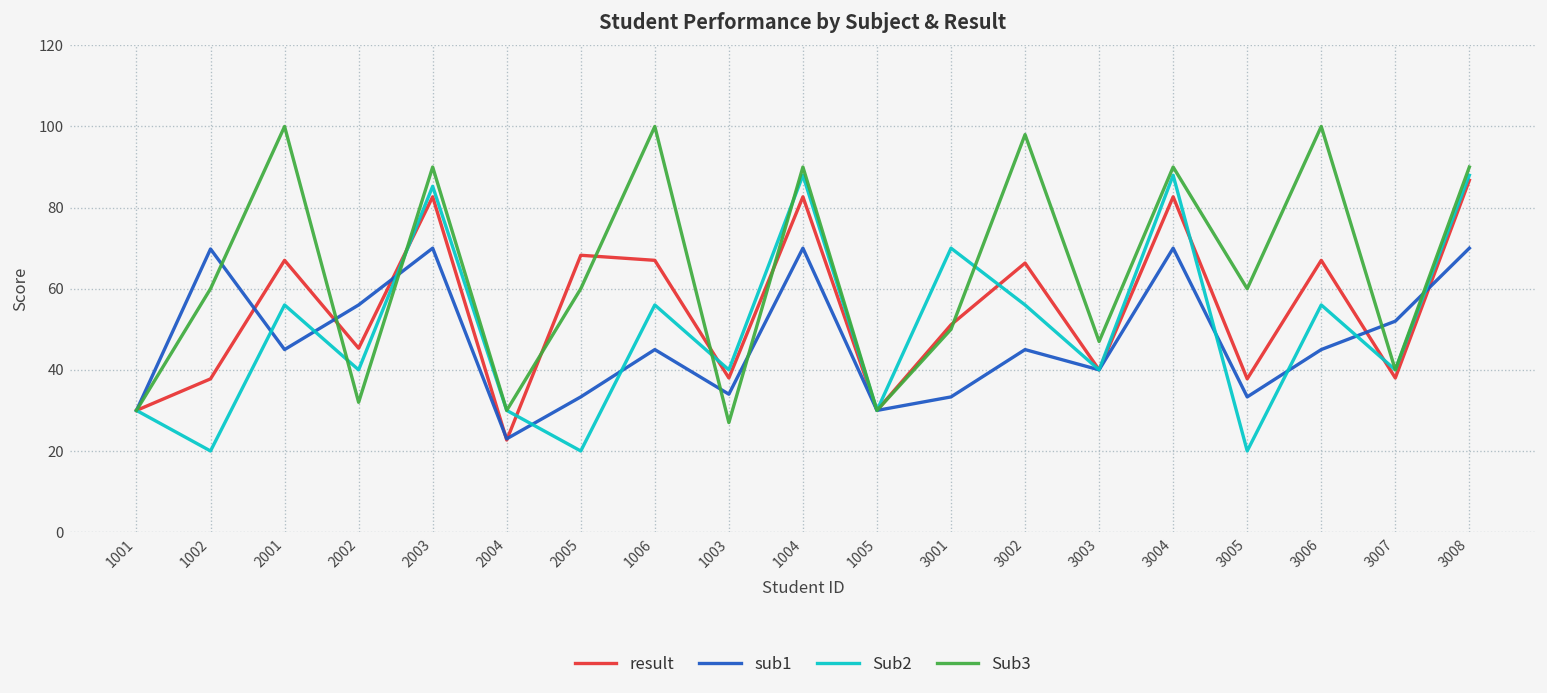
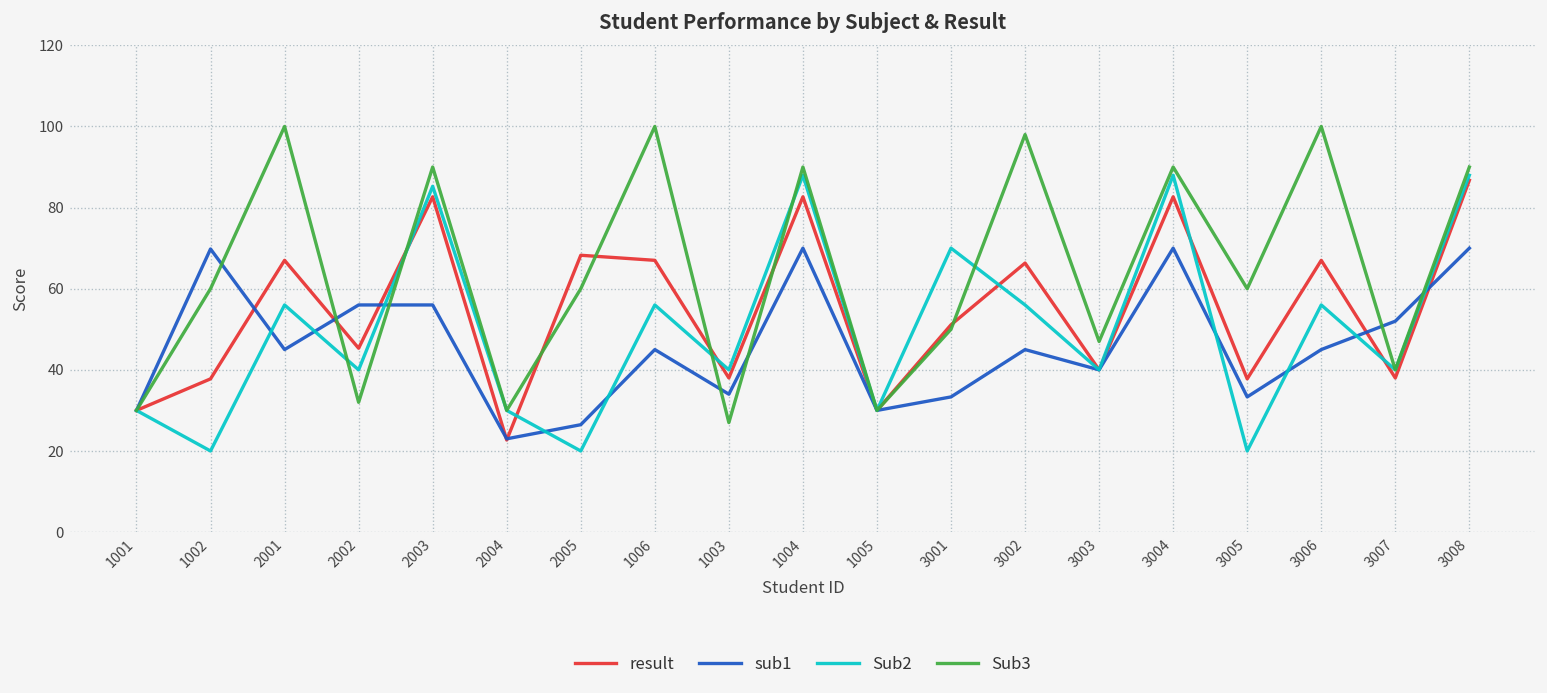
  {
    "result": {
      "1002": 38,
      "2001": 67,
      "2002": 45,
      "2003": 83,
      "2005": 68,
      "1006": 67,
      "1003": 38,
      "1004": 83,
      "3001": 51,
      "3002": 66,
      "3004": 83,
      "3005": 38,
      "3006": 67,
      "3007": 38,
      "3008": 87
    },
    "sub1": {
      "1002": 70,
      "2001": 45,
      "2002": 56,
-     "2003": 70,
-     "2005": 33,
+     "2003": 56,
+     "2005": 26,
      "1006": 45,
      "1003": 34,
      "1004": 70,
      "3001": 33,
      "3002": 45,
      "3004": 70,
      "3005": 33,
      "3006": 45,
      "3007": 52,
      "3008": 70
    },
    "Sub2": {
      "1002": 20,
      "2001": 56,
      "2002": 40,
      "2003": 85,
      "2005": 20,
      "1006": 56,
      "1003": 40,
      "1004": 88,
      "3001": 70,
      "3002": 56,
      "3004": 88,
      "3005": 20,
      "3006": 56,
      "3008": 88
    },
    "Sub3": {
      "1002": 60,
      "2001": 100,
      "2002": 32,
      "2003": 90,
      "2005": 60,
      "1006": 100,
      "1003": 27,
      "1004": 90,
      "3001": 50,
      "3002": 98,
      "3003": 47,
      "3004": 90,
      "3005": 60,
      "3006": 100,
      "3008": 90
    }
  }
